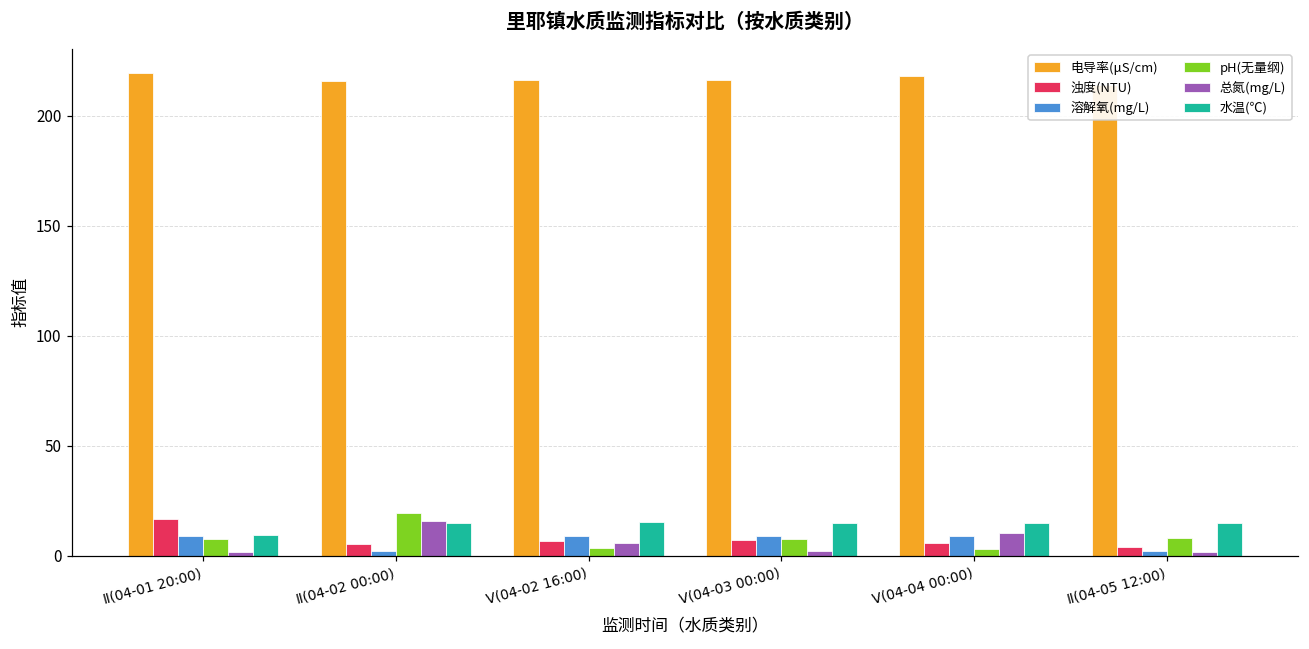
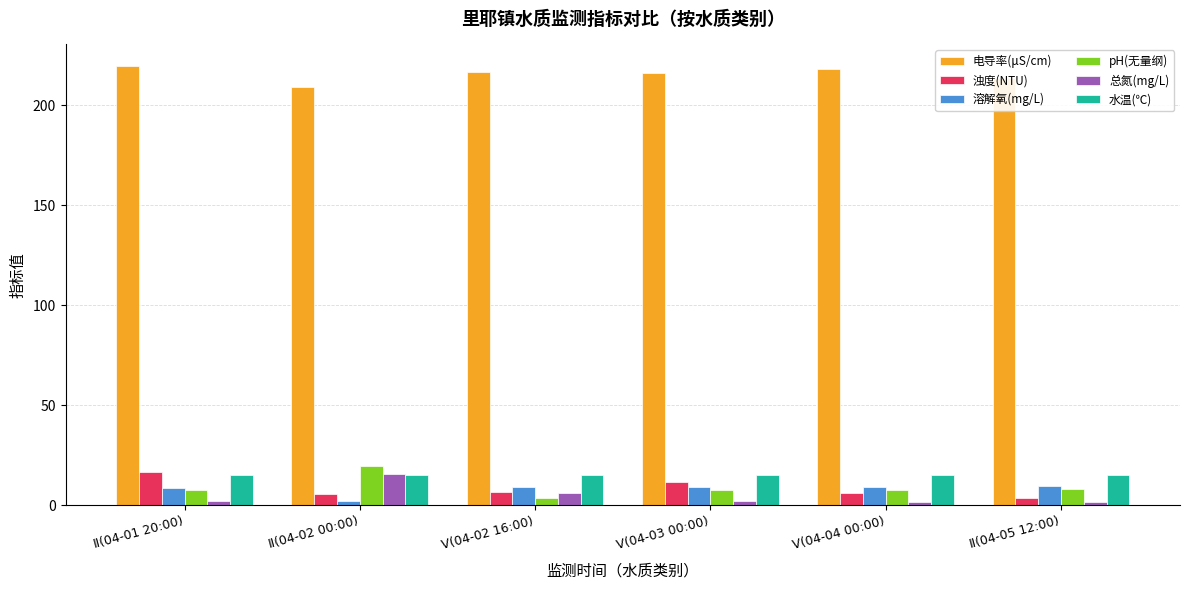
  {
    "电导率(μS/cm)": {
      "Ⅱ(04-01 20:00)": 219,
-     "Ⅱ(04-02 00:00)": 216,
+     "Ⅱ(04-02 00:00)": 209,
      "Ⅴ(04-02 16:00)": 216,
      "Ⅴ(04-03 00:00)": 216,
      "Ⅴ(04-04 00:00)": 218
    },
    "浊度(NTU)": {
      "Ⅱ(04-01 20:00)": 17,
      "Ⅱ(04-02 00:00)": 5,
      "Ⅴ(04-02 16:00)": 7,
-     "Ⅴ(04-03 00:00)": 7,
+     "Ⅴ(04-03 00:00)": 12,
      "Ⅴ(04-04 00:00)": 6,
      "Ⅱ(04-05 12:00)": 4
    },
    "溶解氧(mg/L)": {
      "Ⅱ(04-01 20:00)": 9,
      "Ⅱ(04-02 00:00)": 2,
      "Ⅴ(04-02 16:00)": 9,
      "Ⅴ(04-03 00:00)": 9,
      "Ⅴ(04-04 00:00)": 9,
-     "Ⅱ(04-05 12:00)": 2
+     "Ⅱ(04-05 12:00)": 10
    },
    "pH(无量纲)": {
      "Ⅱ(04-01 20:00)": 8,
      "Ⅱ(04-02 00:00)": 20,
      "Ⅴ(04-02 16:00)": 3,
      "Ⅴ(04-03 00:00)": 8,
-     "Ⅴ(04-04 00:00)": 3,
+     "Ⅴ(04-04 00:00)": 8,
      "Ⅱ(04-05 12:00)": 8
    },
    "总氮(mg/L)": {
      "Ⅱ(04-01 20:00)": 2,
      "Ⅱ(04-02 00:00)": 16,
      "Ⅴ(04-02 16:00)": 6,
      "Ⅴ(04-03 00:00)": 2,
-     "Ⅴ(04-04 00:00)": 10,
+     "Ⅴ(04-04 00:00)": 2,
      "Ⅱ(04-05 12:00)": 2
    },
    "水温(℃)": {
-     "Ⅱ(04-01 20:00)": 9,
+     "Ⅱ(04-01 20:00)": 15,
      "Ⅱ(04-02 00:00)": 15,
      "Ⅴ(04-02 16:00)": 15,
      "Ⅴ(04-03 00:00)": 15,
      "Ⅴ(04-04 00:00)": 15,
      "Ⅱ(04-05 12:00)": 15
    }
  }
